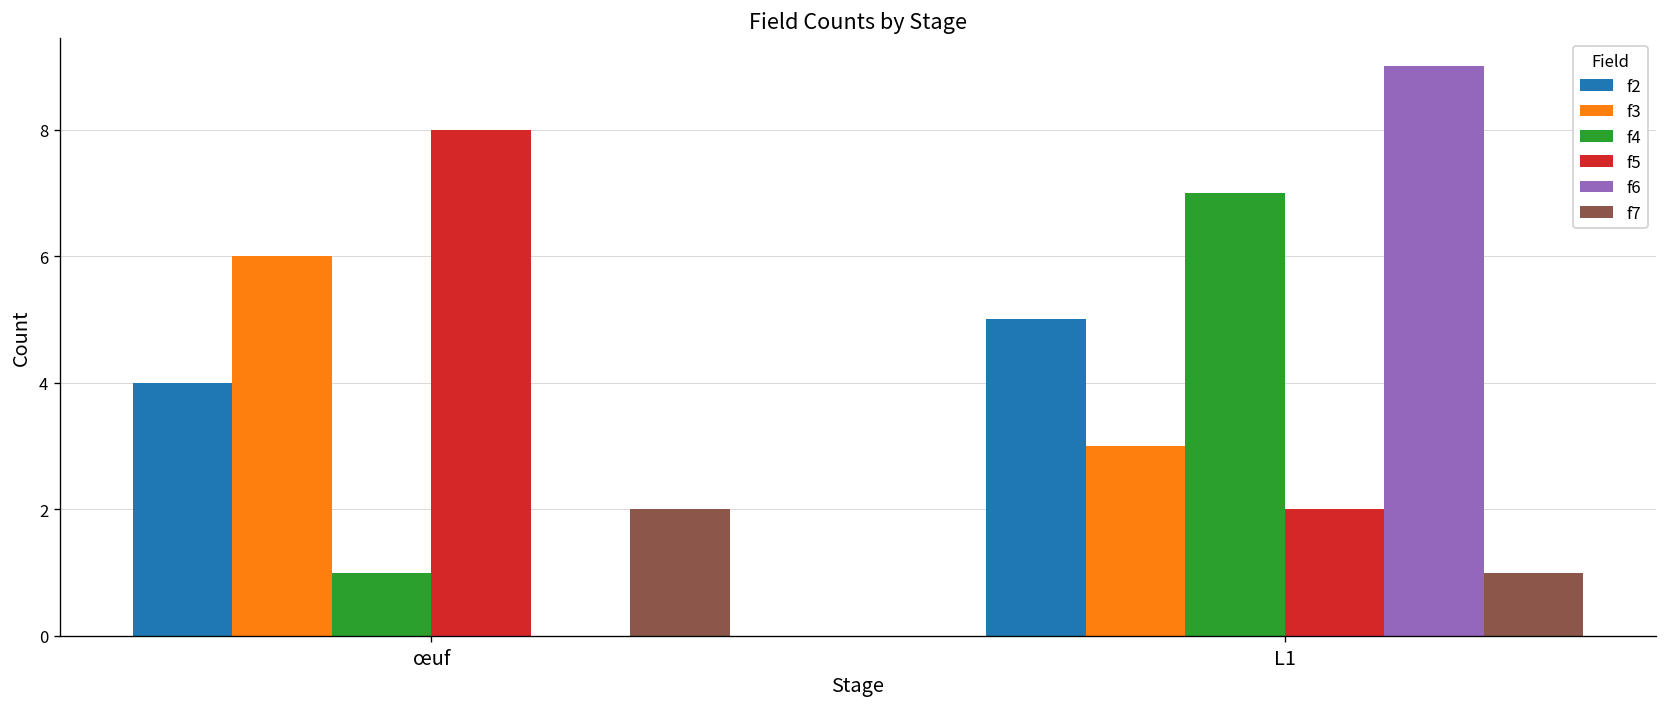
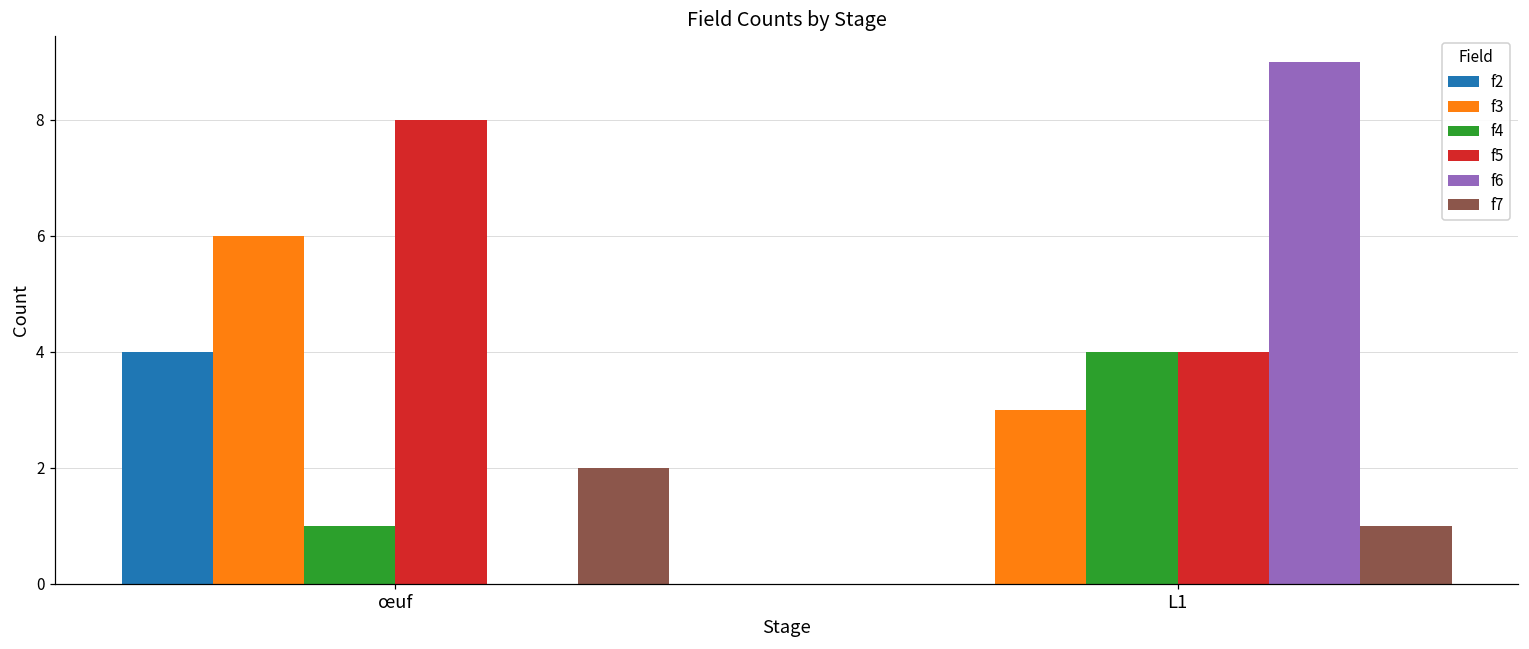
  {
    "f2": {
      "œuf": 4,
-     "L1": 5
+     "L1": 0
    },
    "f3": {
      "œuf": 6,
      "L1": 3
    },
    "f4": {
      "œuf": 1,
-     "L1": 7
+     "L1": 4
    },
    "f5": {
      "œuf": 8,
-     "L1": 2
+     "L1": 4
    },
    "f6": {
      "œuf": 0,
      "L1": 9
    },
    "f7": {
      "œuf": 2,
      "L1": 1
    }
  }
